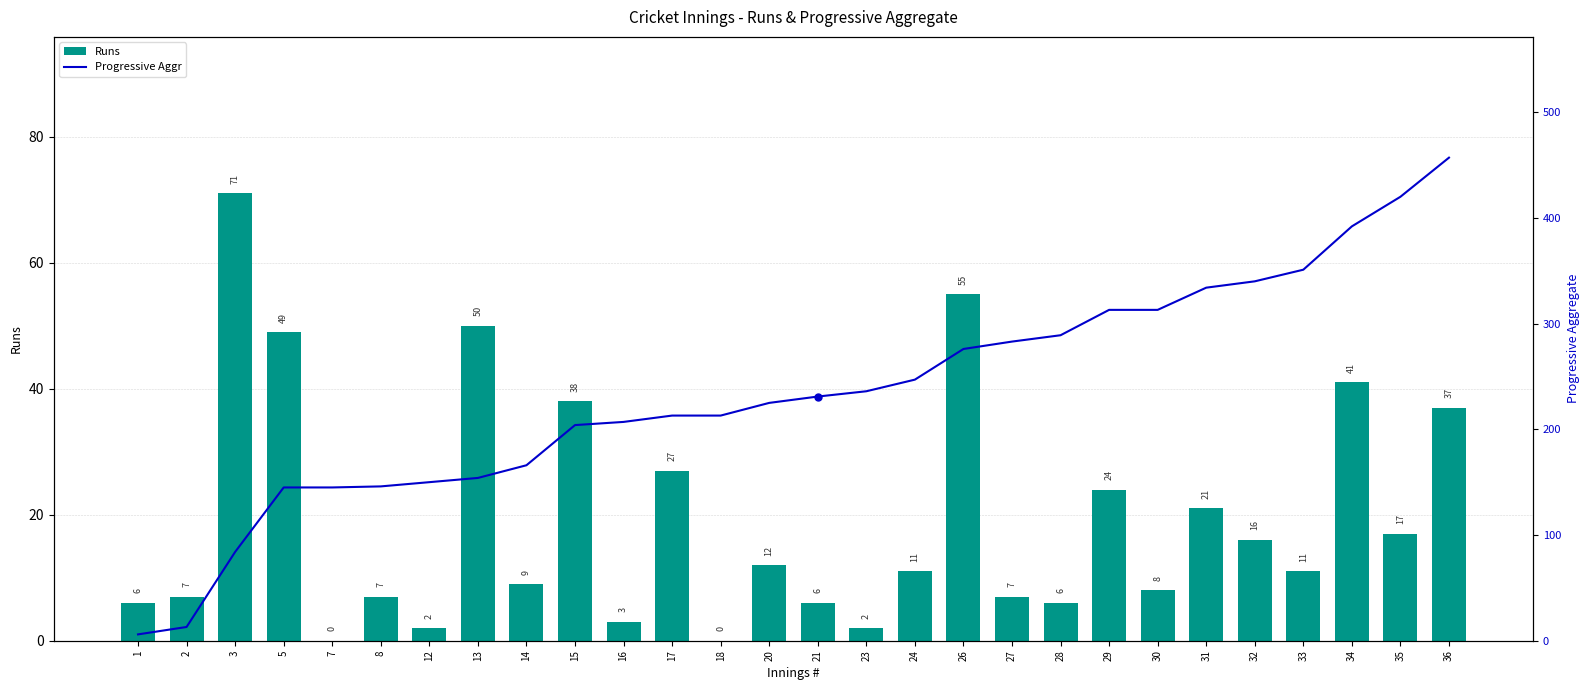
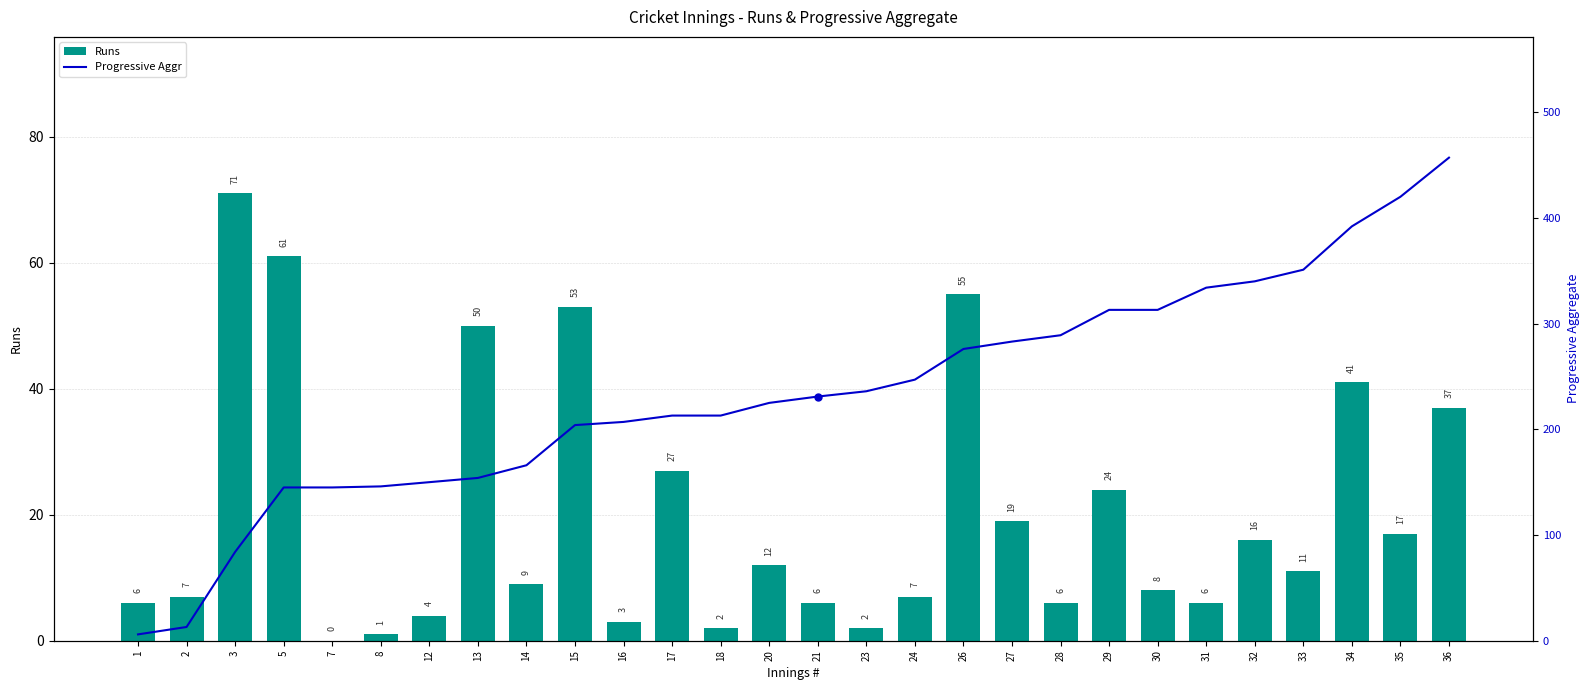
  {
    "Runs": {
      "1": 6,
      "2": 7,
      "3": 71,
-     "5": 49,
+     "5": 61,
      "7": 0,
-     "8": 7,
-     "12": 2,
+     "8": 1,
+     "12": 4,
      "13": 50,
      "14": 9,
-     "15": 38,
+     "15": 53,
      "16": 3,
      "17": 27,
-     "18": 0,
+     "18": 2,
      "20": 12,
      "21": 6,
      "23": 2,
-     "24": 11,
+     "24": 7,
      "26": 55,
-     "27": 7,
+     "27": 19,
      "28": 6,
      "29": 24,
      "30": 8,
-     "31": 21,
+     "31": 6,
      "32": 16,
      "33": 11,
      "34": 41,
      "35": 17,
      "36": 37
    }
  }
